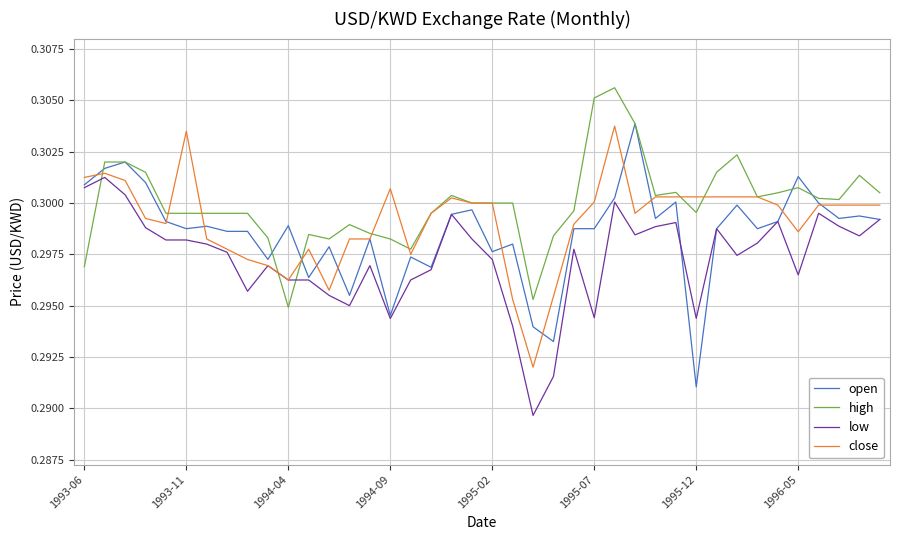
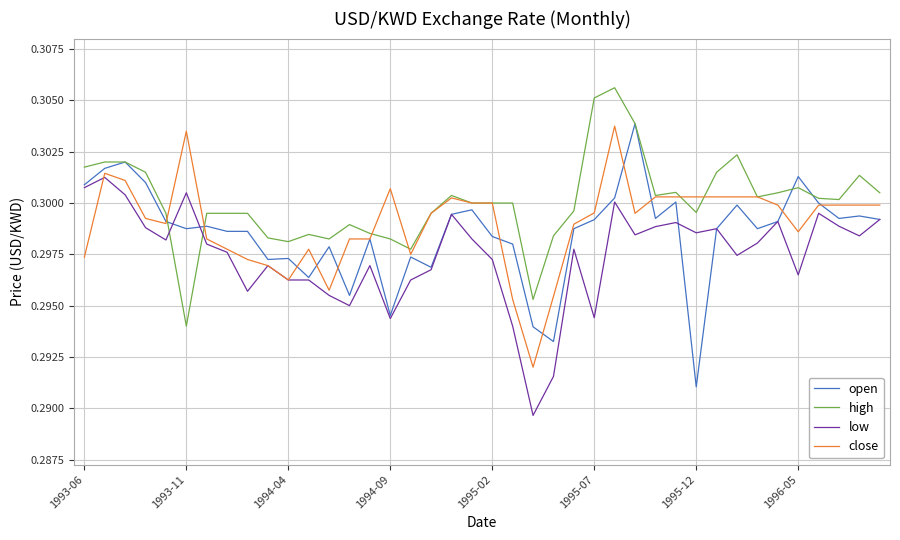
  {
    "open": {
      "1993-06": 0.3009,
      "1993-11": 0.2988,
-     "1994-04": 0.2989,
+     "1994-04": 0.2973,
      "1994-09": 0.2945,
-     "1995-02": 0.2976,
-     "1995-07": 0.2988,
+     "1995-02": 0.2984,
+     "1995-07": 0.2992,
      "1995-12": 0.2910,
      "1996-05": 0.3013
    },
    "high": {
-     "1993-06": 0.2969,
-     "1993-11": 0.2995,
-     "1994-04": 0.2949,
+     "1993-06": 0.3018,
+     "1993-11": 0.2940,
+     "1994-04": 0.2981,
      "1994-09": 0.2983,
      "1995-07": 0.3051,
      "1995-12": 0.2995,
      "1996-05": 0.3008
    },
    "low": {
      "1993-06": 0.3008,
-     "1993-11": 0.2982,
+     "1993-11": 0.3005,
      "1994-09": 0.2944,
      "1995-02": 0.2973,
      "1995-07": 0.2944,
-     "1995-12": 0.2944,
+     "1995-12": 0.2986,
      "1996-05": 0.2965
    },
    "close": {
-     "1993-06": 0.3013,
+     "1993-06": 0.2974,
      "1993-11": 0.3035,
      "1994-09": 0.3007,
-     "1995-07": 0.3001,
+     "1995-07": 0.2995,
      "1995-12": 0.3003,
      "1996-05": 0.2986
    }
  }
